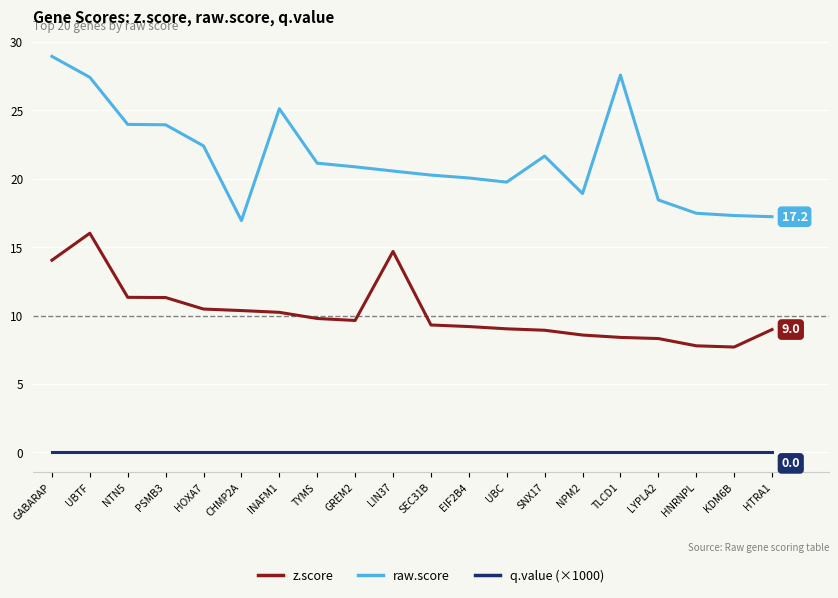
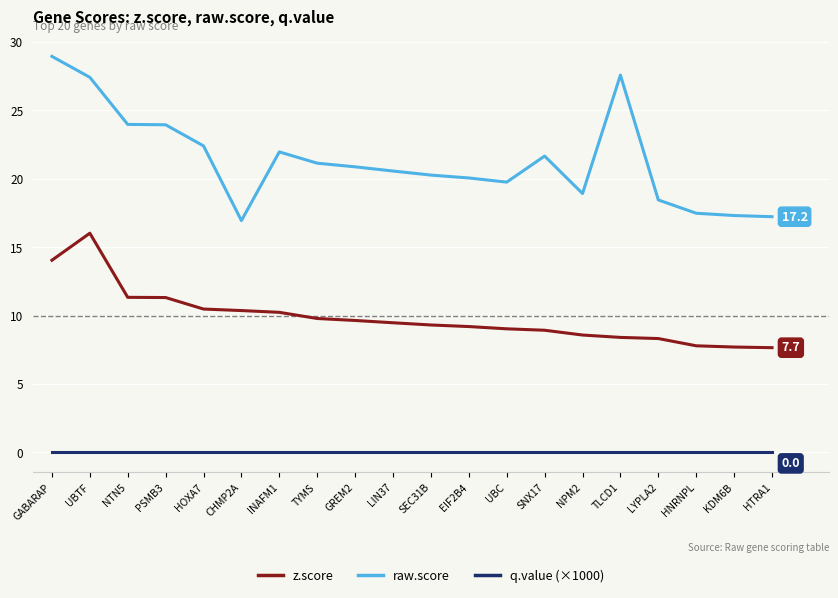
  {
    "z.score": {
-     "LIN37": 14.7,
-     "HTRA1": 9.0
+     "LIN37": 9.5,
+     "HTRA1": 7.7
    },
    "raw.score": {
      "UBTF": 27.4,
      "NTN5": 24.0,
      "PSMB3": 24.0,
      "HOXA7": 22.4,
      "CHMP2A": 16.9,
-     "INAFM1": 25.1,
+     "INAFM1": 22.0,
      "TYMS": 21.1,
      "GREM2": 20.9,
      "LIN37": 20.6,
      "SEC31B": 20.3,
      "EIF2B4": 20.1,
      "UBC": 19.8,
      "SNX17": 21.7,
      "NPM2": 18.9,
      "TLCD1": 27.6,
      "LYPLA2": 18.5,
      "HNRNPL": 17.5,
      "KDM6B": 17.3
    },
    "q.value (×1000)": {
      "GABARAP": 0.0,
      "UBTF": 0.0,
      "NTN5": 0.0,
      "PSMB3": 0.0,
      "HOXA7": 0.0,
      "CHMP2A": 0.0,
      "INAFM1": 0.0,
      "TYMS": 0.0,
      "GREM2": 0.0,
      "LIN37": 0.0,
      "SEC31B": 0.0,
      "EIF2B4": 0.0,
      "UBC": 0.0,
      "SNX17": 0.0,
      "NPM2": 0.0,
      "TLCD1": 0.0,
      "LYPLA2": 0.0,
      "HNRNPL": 0.0,
      "KDM6B": 0.0
    }
  }
